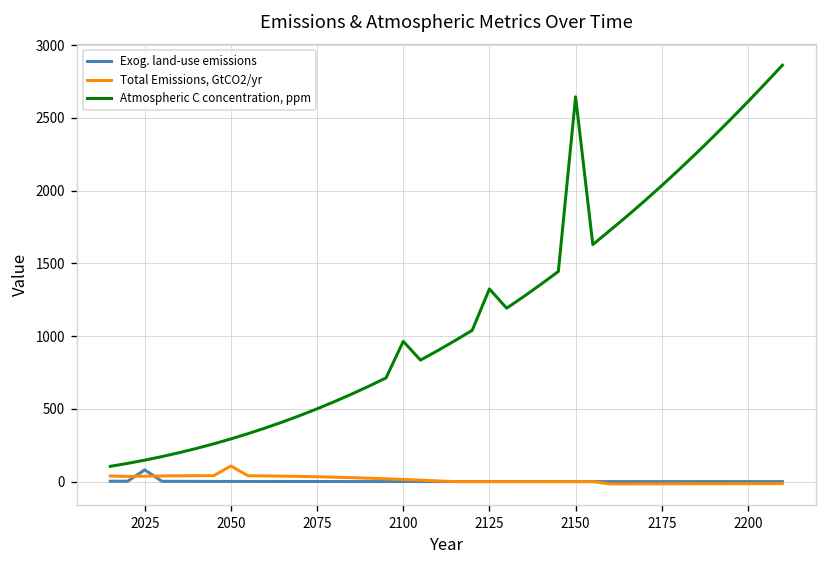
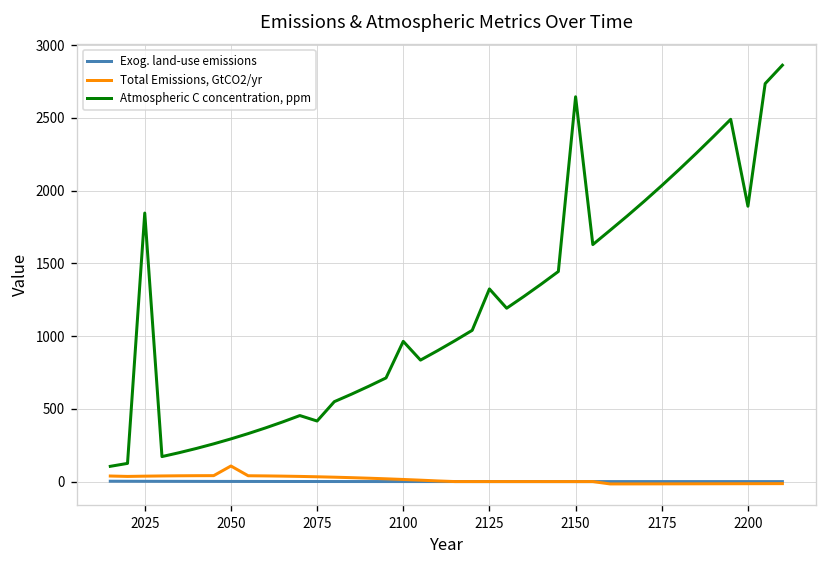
  {
    "Exog. land-use emissions": {
-     "2025": 80,
+     "2025": 0,
      "2050": 0,
      "2075": 0
    },
    "Total Emissions, GtCO2/yr": {
      "2025": 40,
      "2050": 110,
      "2075": 30
    },
    "Atmospheric C concentration, ppm": {
-     "2025": 150,
+     "2025": 1850,
      "2050": 290,
-     "2075": 500,
+     "2075": 420,
      "2100": 960,
      "2125": 1320,
      "2150": 2650,
      "2175": 2030,
-     "2200": 2610
+     "2200": 1890
    }
  }
